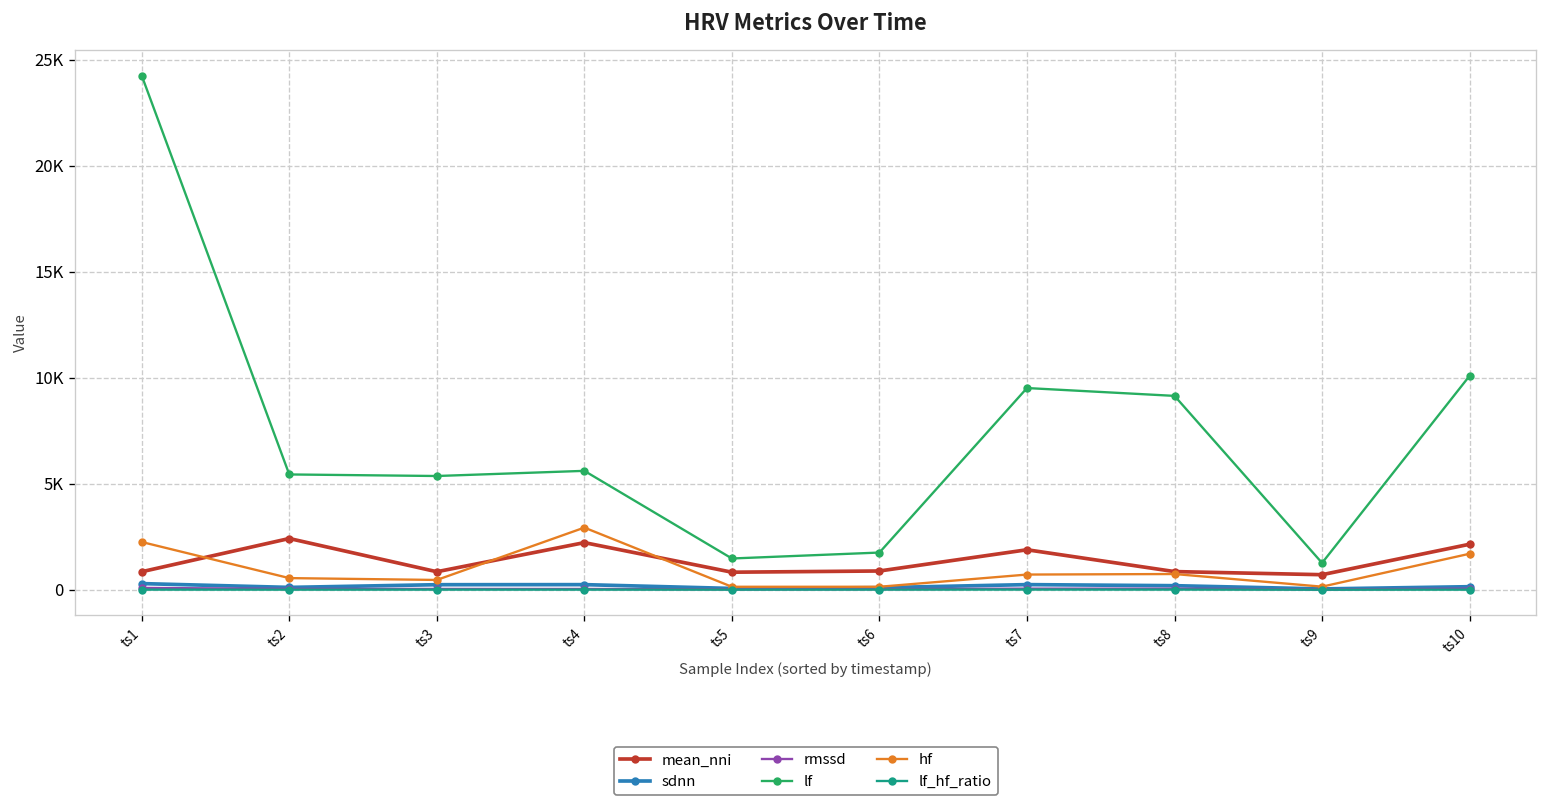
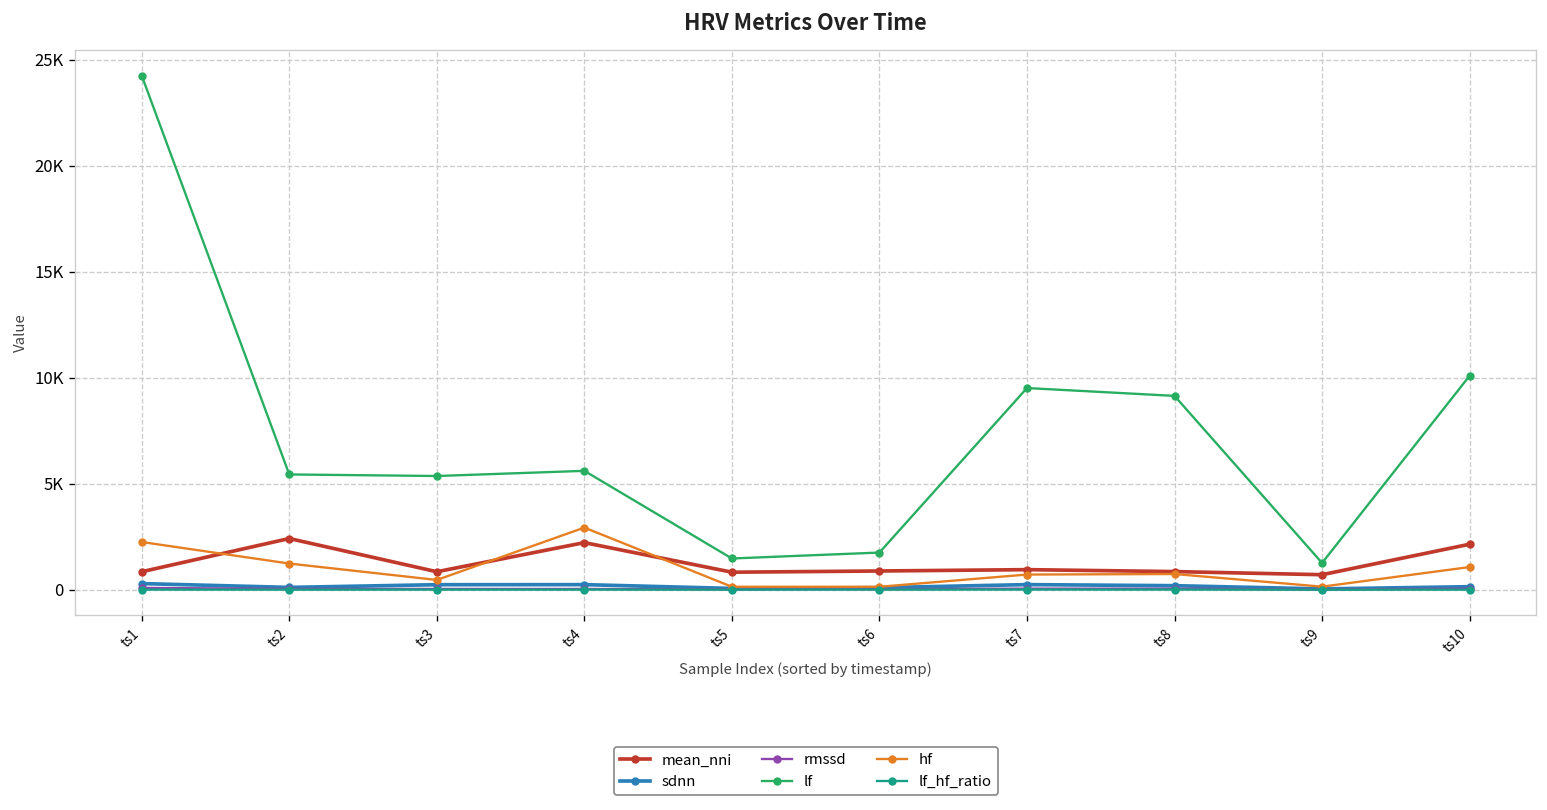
  {
    "mean_nni": {
      "ts1": 900,
      "ts2": 2400,
      "ts3": 900,
      "ts4": 2200,
      "ts5": 800,
      "ts6": 900,
-     "ts7": 1900,
+     "ts7": 1000,
      "ts9": 700,
      "ts10": 2200
    },
    "sdnn": {
      "ts1": 300,
      "ts3": 200,
      "ts4": 200,
      "ts7": 200
    },
    "hf": {
      "ts1": 2300,
-     "ts2": 600,
+     "ts2": 1200,
      "ts3": 500,
      "ts4": 2900,
      "ts7": 700,
-     "ts10": 1700
+     "ts10": 1100
    }
  }
